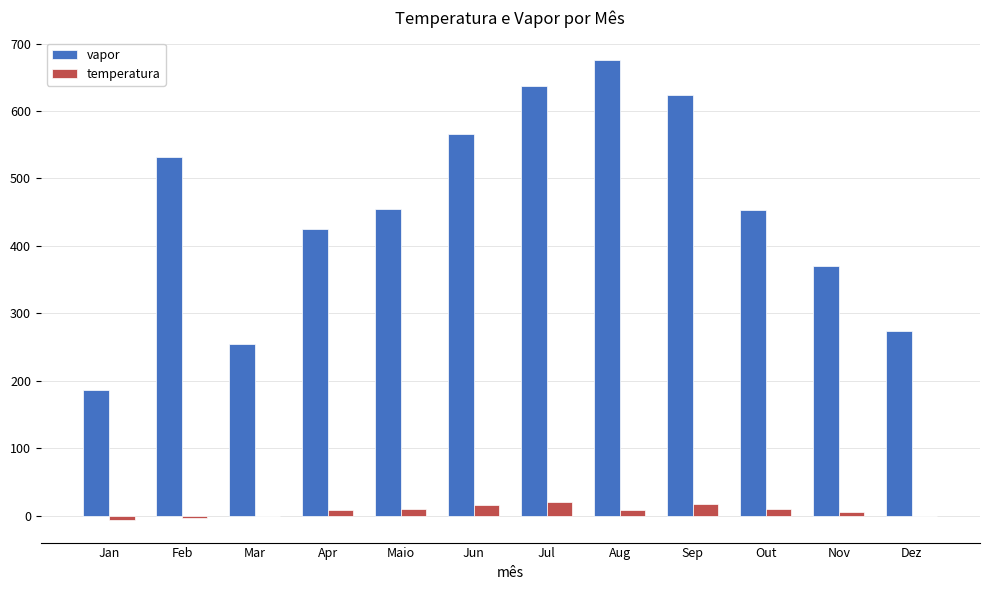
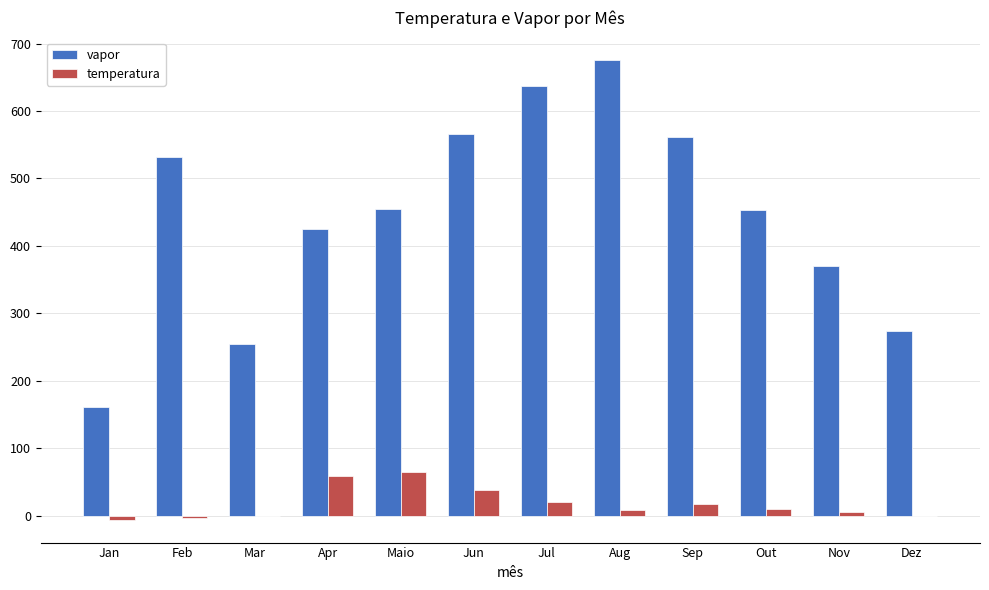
  {
    "vapor": {
-     "Jan": 190,
+     "Jan": 160,
      "Feb": 530,
      "Mar": 260,
      "Apr": 420,
      "Maio": 450,
      "Jun": 570,
      "Jul": 640,
      "Aug": 680,
-     "Sep": 620,
+     "Sep": 560,
      "Out": 450,
      "Nov": 370,
      "Dez": 270
    },
    "temperatura": {
      "Jan": -10,
      "Feb": 0,
      "Mar": 0,
-     "Apr": 10,
-     "Maio": 10,
-     "Jun": 20,
+     "Apr": 60,
+     "Maio": 70,
+     "Jun": 40,
      "Jul": 20,
      "Aug": 10,
      "Sep": 20,
      "Out": 10,
      "Nov": 10
    }
  }
